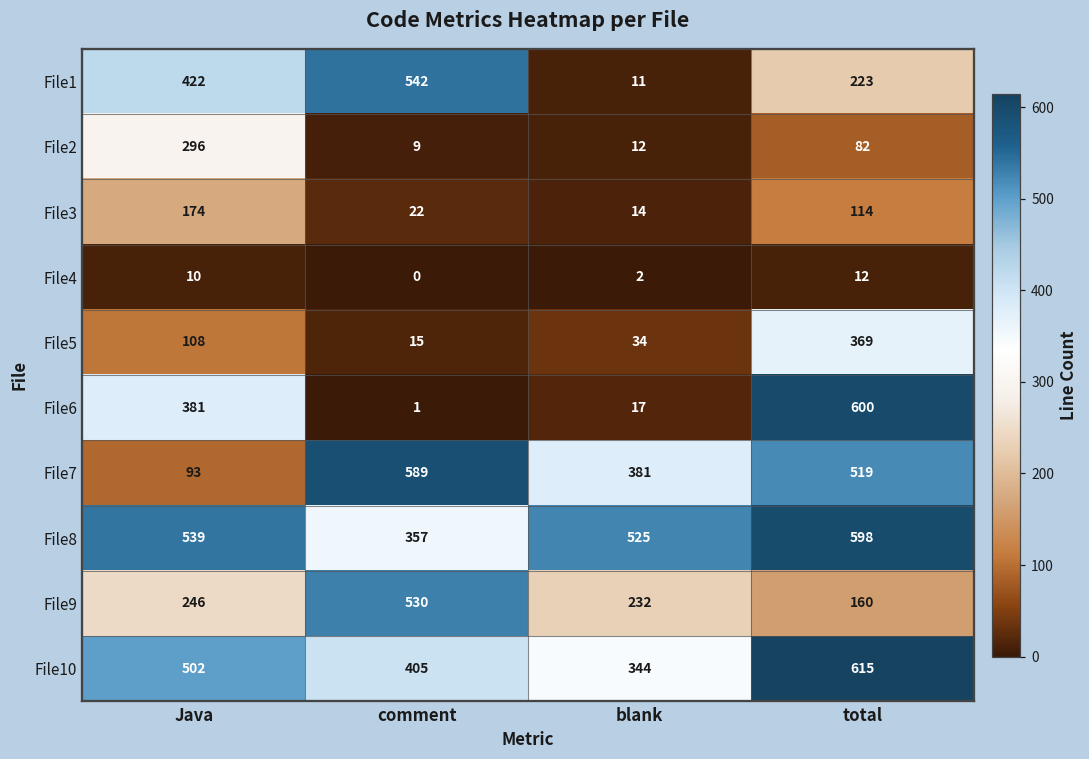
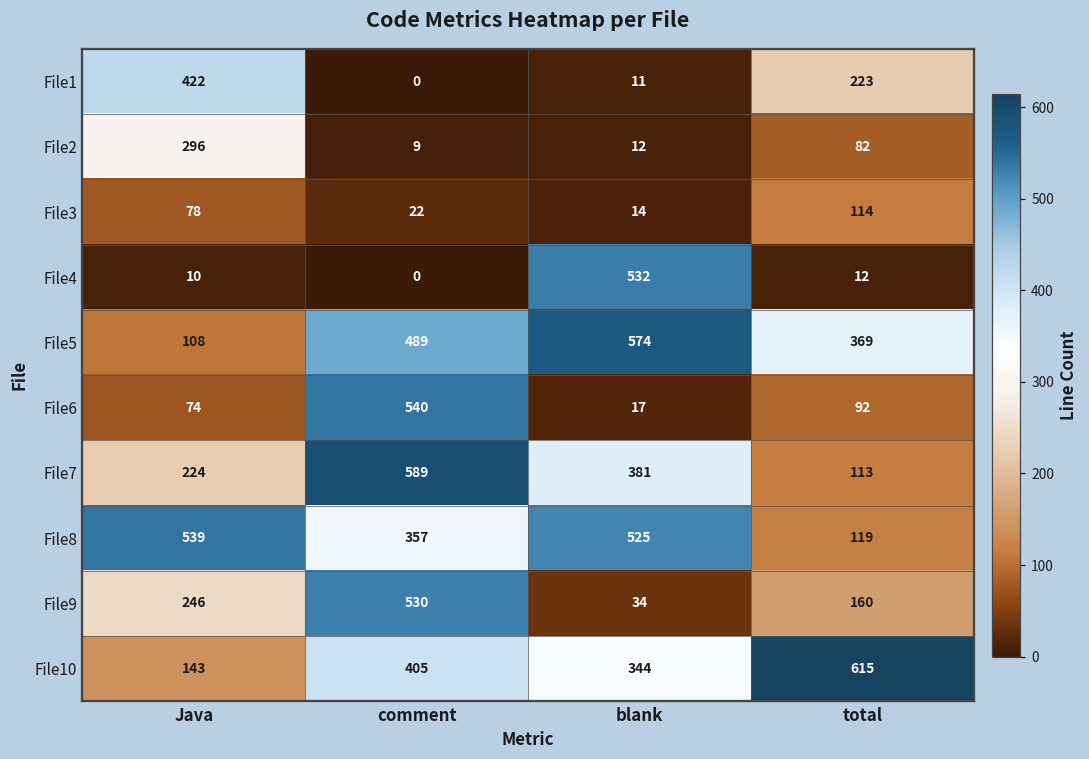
  {
    "File1": {
      "Java": 422,
-     "comment": 542,
+     "comment": 0,
      "blank": 11,
      "total": 223
    },
    "File2": {
      "Java": 296,
      "comment": 9,
      "blank": 12,
      "total": 82
    },
    "File3": {
-     "Java": 174,
+     "Java": 78,
      "comment": 22,
      "blank": 14,
      "total": 114
    },
    "File4": {
      "Java": 10,
      "comment": 0,
-     "blank": 2,
+     "blank": 532,
      "total": 12
    },
    "File5": {
      "Java": 108,
-     "comment": 15,
-     "blank": 34,
+     "comment": 489,
+     "blank": 574,
      "total": 369
    },
    "File6": {
-     "Java": 381,
-     "comment": 1,
+     "Java": 74,
+     "comment": 540,
      "blank": 17,
-     "total": 600
+     "total": 92
    },
    "File7": {
-     "Java": 93,
+     "Java": 224,
      "comment": 589,
      "blank": 381,
-     "total": 519
+     "total": 113
    },
    "File8": {
      "Java": 539,
      "comment": 357,
      "blank": 525,
-     "total": 598
+     "total": 119
    },
    "File9": {
      "Java": 246,
      "comment": 530,
-     "blank": 232,
+     "blank": 34,
      "total": 160
    },
    "File10": {
-     "Java": 502,
+     "Java": 143,
      "comment": 405,
      "blank": 344,
      "total": 615
    }
  }
